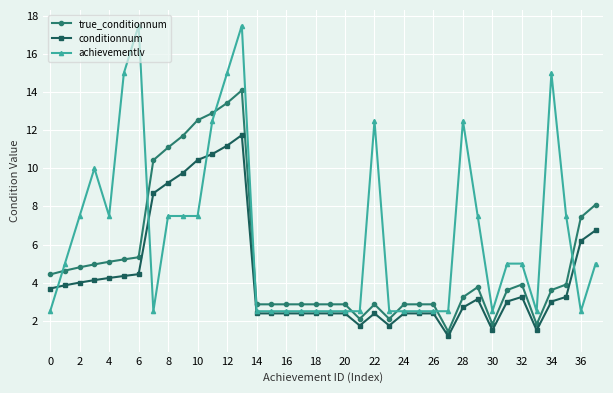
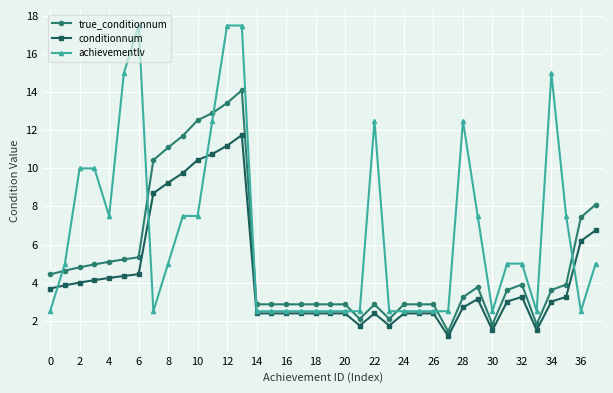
  {
    "achievementlv": {
      "0": 2.5,
-     "2": 7.5,
+     "2": 10.0,
      "4": 7.5,
-     "8": 7.5,
+     "8": 5.0,
      "10": 7.5,
-     "12": 15.0,
+     "12": 17.5,
      "22": 12.5,
      "28": 12.5,
      "30": 2.5,
      "32": 5.0,
      "34": 15.0,
      "36": 2.5
    }
  }
